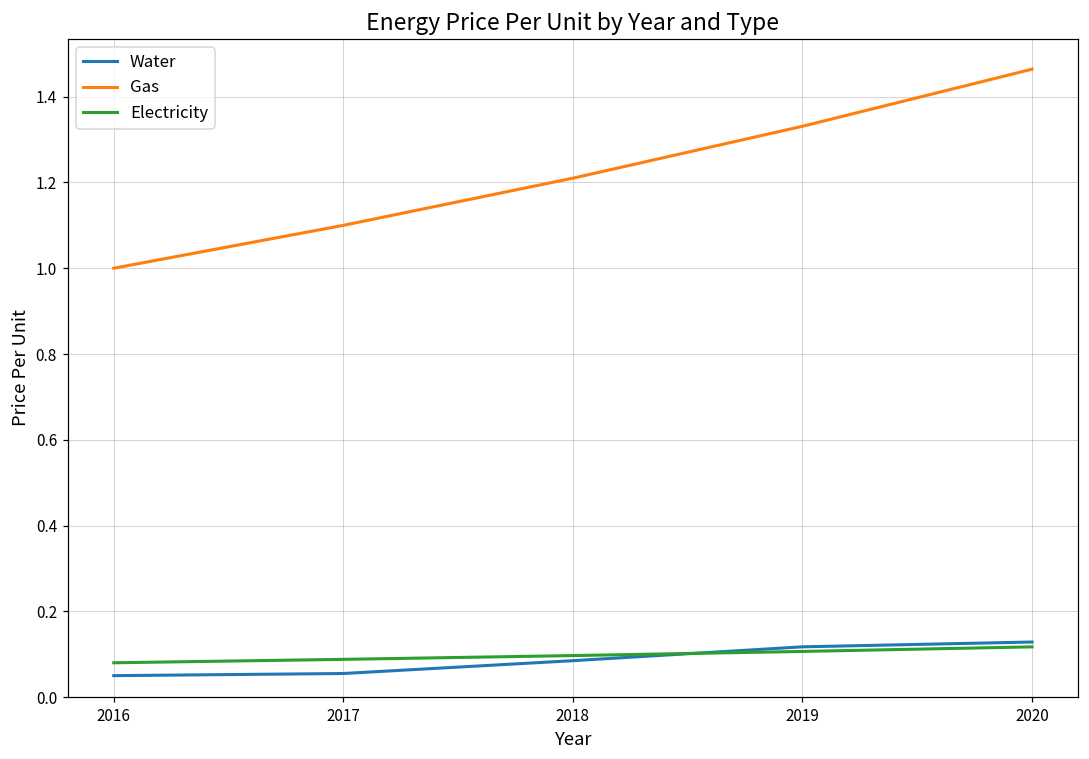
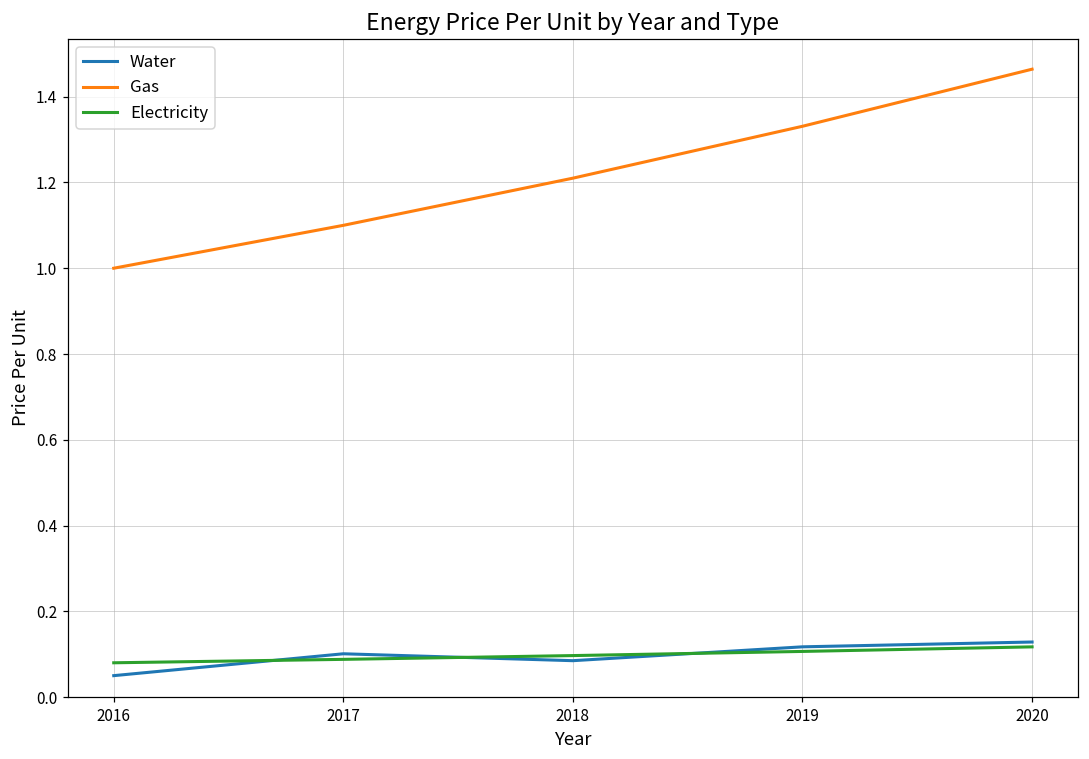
  {
    "Water": {
      "2016": 0.05,
-     "2017": 0.06,
+     "2017": 0.10,
      "2018": 0.08,
      "2019": 0.12,
      "2020": 0.13
    },
    "Gas": {
      "2016": 1.00,
      "2017": 1.10,
      "2018": 1.21,
      "2019": 1.33,
      "2020": 1.46
    },
    "Electricity": {
      "2016": 0.08,
      "2017": 0.09,
      "2018": 0.10,
      "2019": 0.11,
      "2020": 0.12
    }
  }
